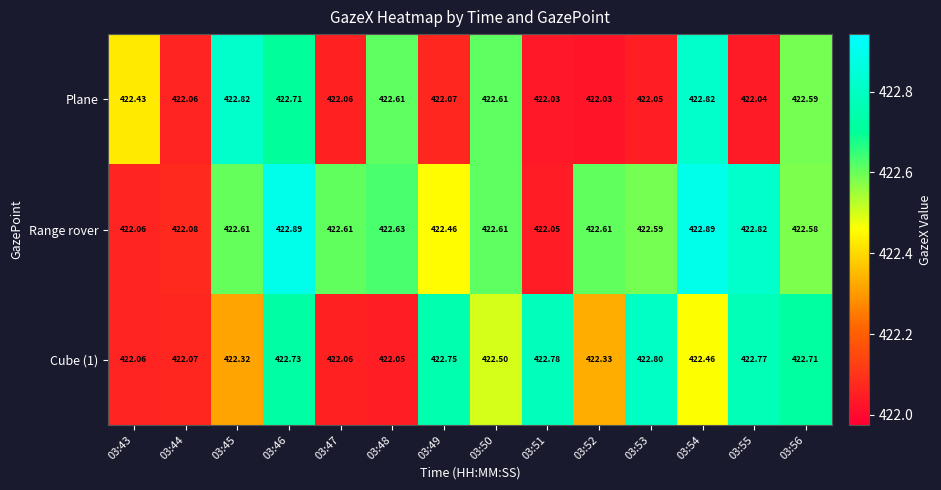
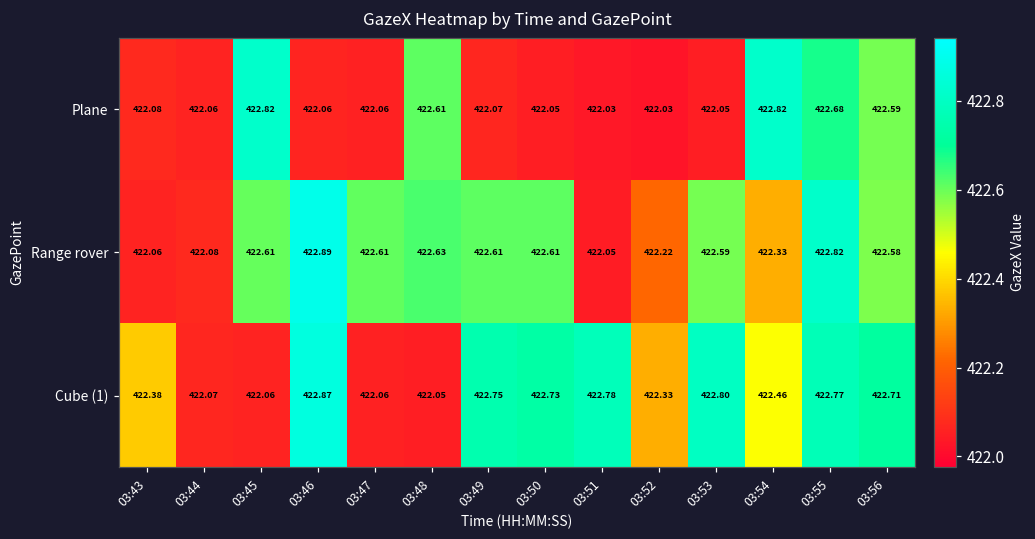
  {
    "Plane": {
-     "03:43": 422.43,
+     "03:43": 422.08,
      "03:44": 422.06,
      "03:45": 422.82,
-     "03:46": 422.71,
+     "03:46": 422.06,
      "03:47": 422.06,
      "03:48": 422.61,
      "03:49": 422.07,
-     "03:50": 422.61,
+     "03:50": 422.05,
      "03:51": 422.03,
      "03:52": 422.03,
      "03:53": 422.05,
      "03:54": 422.82,
-     "03:55": 422.04,
+     "03:55": 422.68,
      "03:56": 422.59
    },
    "Range rover": {
      "03:43": 422.06,
      "03:44": 422.08,
      "03:45": 422.61,
      "03:46": 422.89,
      "03:47": 422.61,
      "03:48": 422.63,
-     "03:49": 422.46,
+     "03:49": 422.61,
      "03:50": 422.61,
      "03:51": 422.05,
-     "03:52": 422.61,
+     "03:52": 422.22,
      "03:53": 422.59,
-     "03:54": 422.89,
+     "03:54": 422.33,
      "03:55": 422.82,
      "03:56": 422.58
    },
    "Cube (1)": {
-     "03:43": 422.06,
+     "03:43": 422.38,
      "03:44": 422.07,
-     "03:45": 422.32,
-     "03:46": 422.73,
+     "03:45": 422.06,
+     "03:46": 422.87,
      "03:47": 422.06,
      "03:48": 422.05,
      "03:49": 422.75,
-     "03:50": 422.50,
+     "03:50": 422.73,
      "03:51": 422.78,
      "03:52": 422.33,
      "03:53": 422.80,
      "03:54": 422.46,
      "03:55": 422.77,
      "03:56": 422.71
    }
  }
